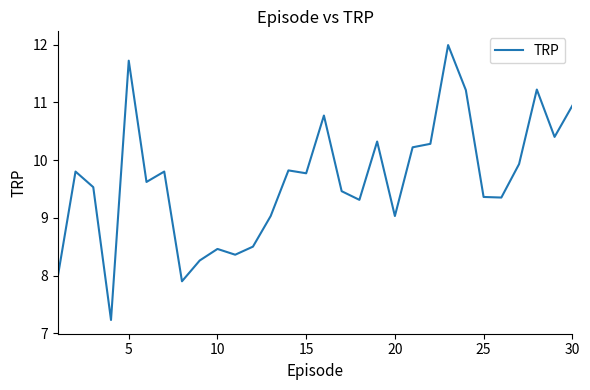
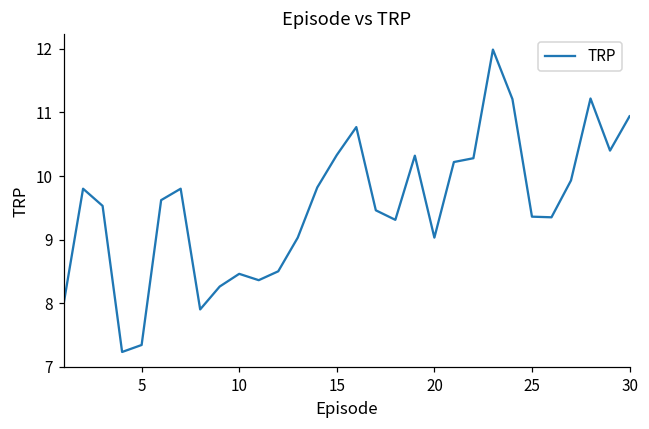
  {
-   "5": 11.7,
+   "5": 7.3,
    "10": 8.5,
-   "15": 9.8,
+   "15": 10.3,
    "20": 9.0,
    "25": 9.4,
    "30": 10.9
  }
